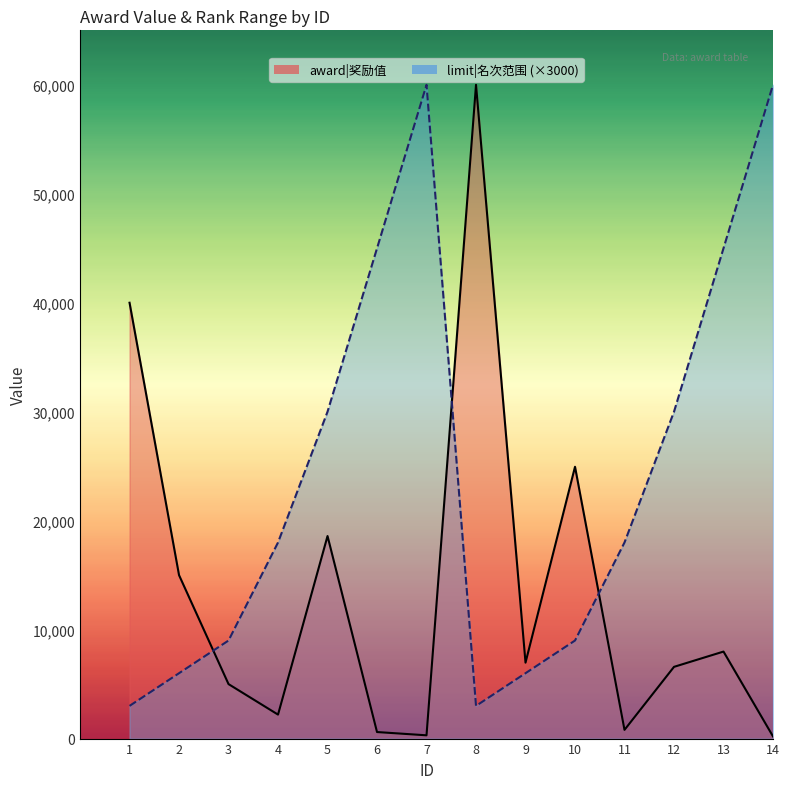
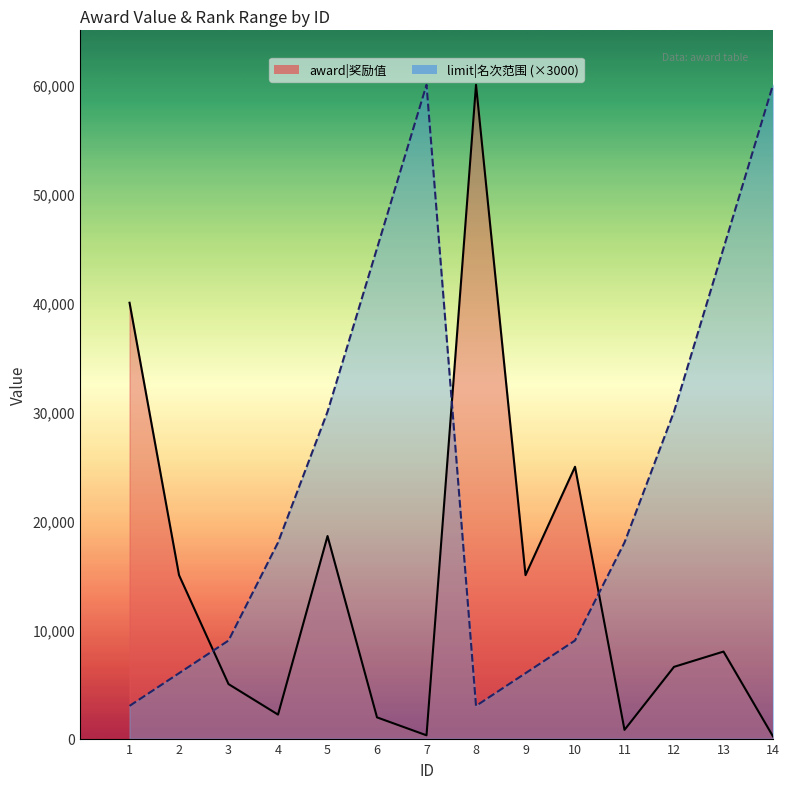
  {
    "award|奖励值": {
      "1": "40,000",
      "2": "15,000",
      "3": "5,000",
      "4": "2,200",
      "5": "18,600",
-     "6": "600",
+     "6": "1,900",
      "7": "300",
      "8": "60,000",
-     "9": "7,000",
+     "9": "15,000",
      "10": "24,900",
      "11": "800",
      "12": "6,600",
      "13": "8,000",
      "14": "200"
    },
    "limit|名次范围 (×3000)": {
      "1": "3,000",
      "2": "6,000",
      "3": "9,000",
      "4": "18,000",
      "5": "30,000",
      "6": "45,000",
      "7": "60,000",
      "8": "3,000",
      "9": "6,000",
      "10": "9,000",
      "11": "18,000",
      "12": "30,000",
      "13": "45,000",
      "14": "60,000"
    }
  }
